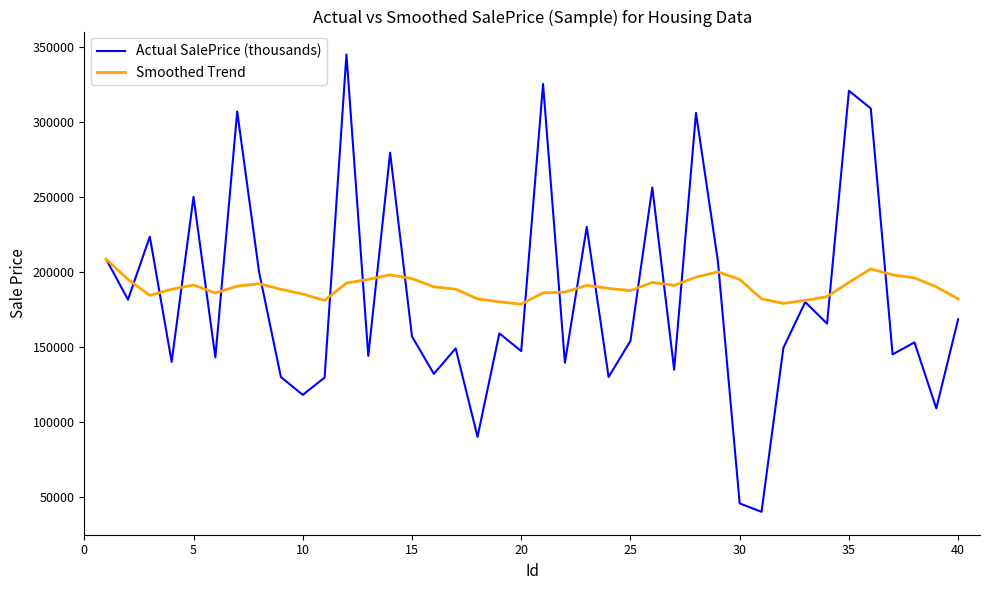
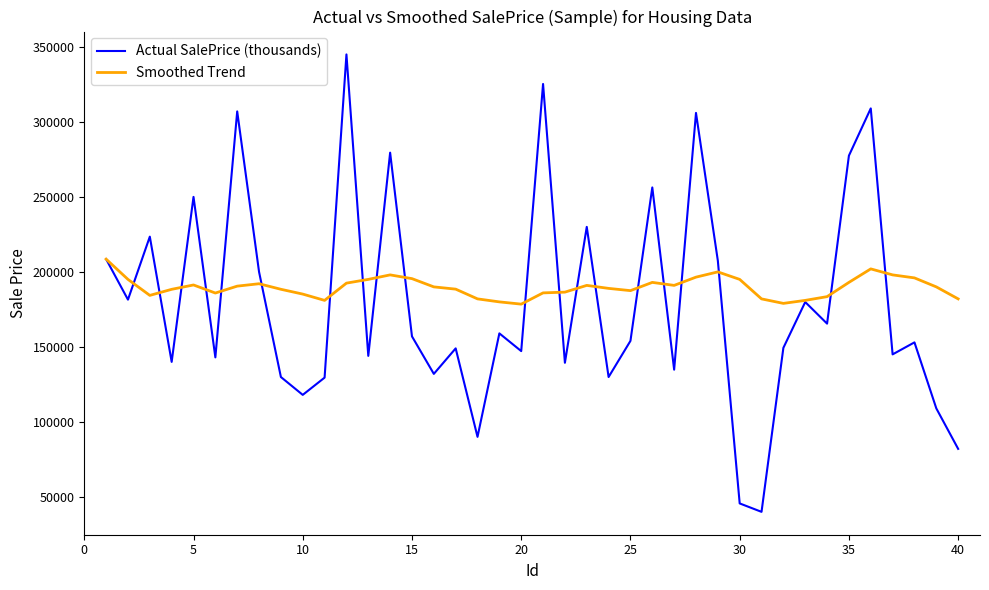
  {
    "Actual SalePrice (thousands)": {
      "5": 250000,
      "10": 118000,
      "15": 157000,
      "20": 147000,
      "25": 154000,
      "30": 46000,
-     "35": 321000,
-     "40": 168000
+     "35": 278000,
+     "40": 82000
    },
    "Smoothed Trend": {
      "5": 191000,
      "10": 185000,
      "15": 196000,
      "20": 179000,
      "25": 188000,
      "30": 195000,
      "35": 193000,
      "40": 182000
    }
  }
